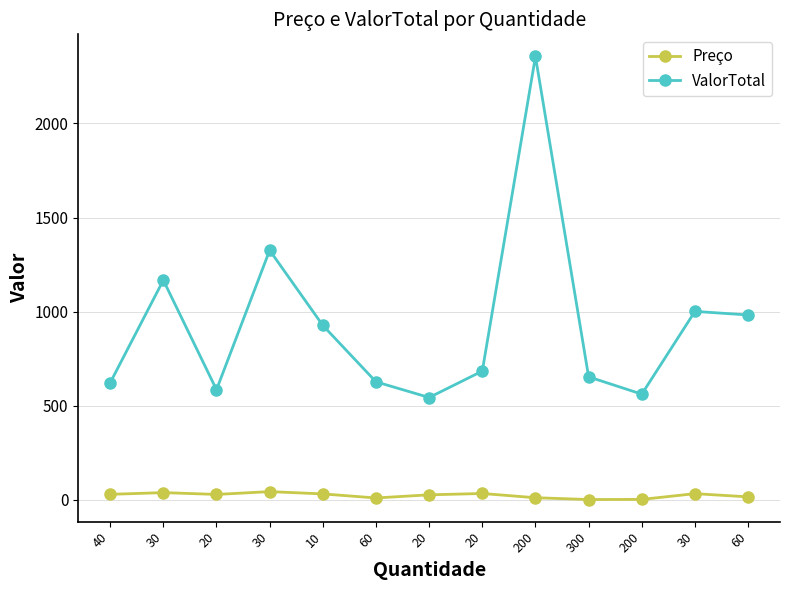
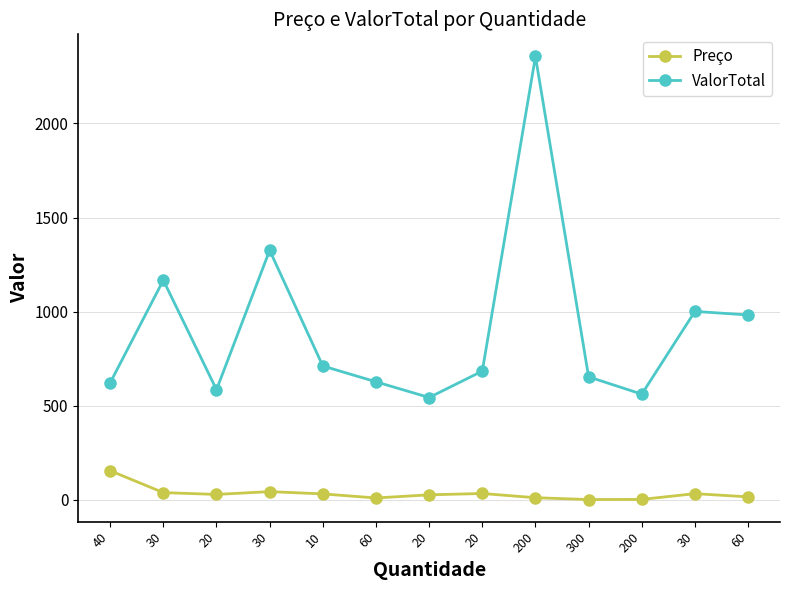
  {
    "Preço": {
-     "40": 30,
+     "40": 160,
      "10": 30,
      "300": 0
    },
    "ValorTotal": {
      "40": 620,
-     "10": 930,
+     "10": 710,
      "300": 650
    }
  }
